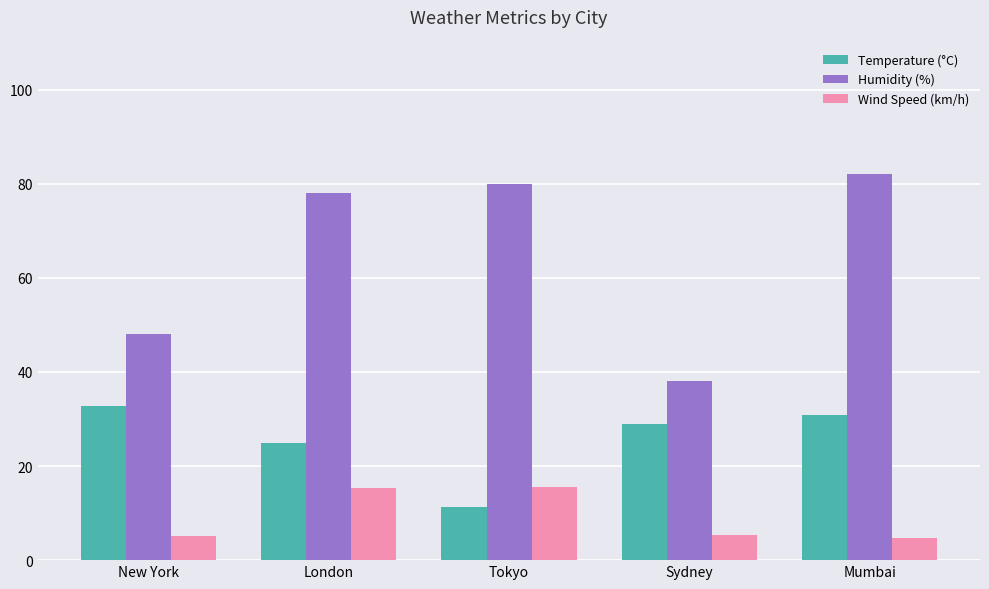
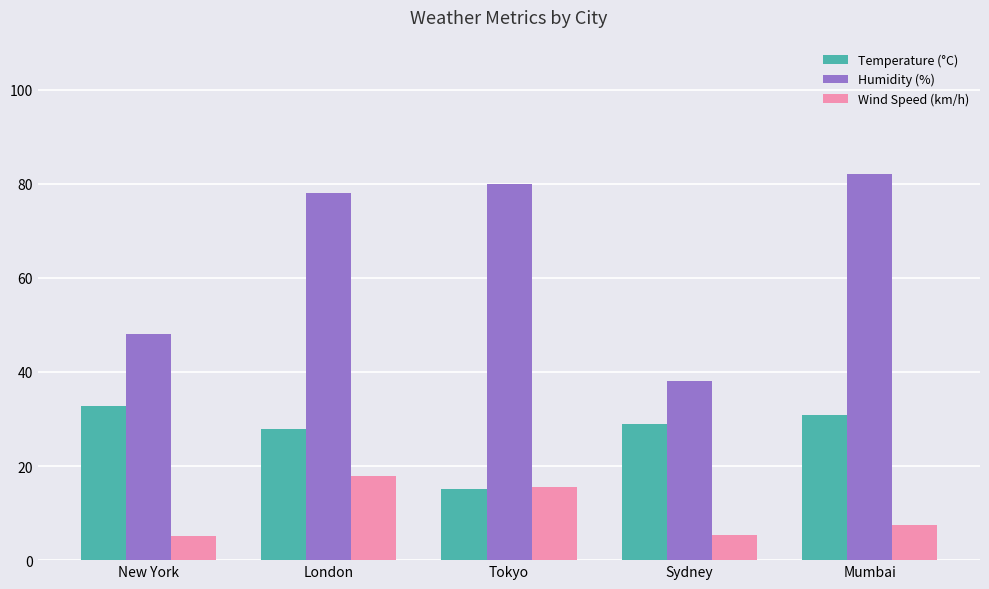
  {
    "Temperature (°C)": {
      "New York": 33,
-     "London": 25,
-     "Tokyo": 11,
+     "London": 28,
+     "Tokyo": 15,
      "Sydney": 29,
      "Mumbai": 31
    },
    "Humidity (%)": {
      "New York": 48,
      "London": 78,
      "Tokyo": 80,
      "Sydney": 38,
      "Mumbai": 82
    },
    "Wind Speed (km/h)": {
      "New York": 5,
-     "London": 15,
+     "London": 18,
      "Tokyo": 16,
      "Sydney": 5,
-     "Mumbai": 5
+     "Mumbai": 7
    }
  }
